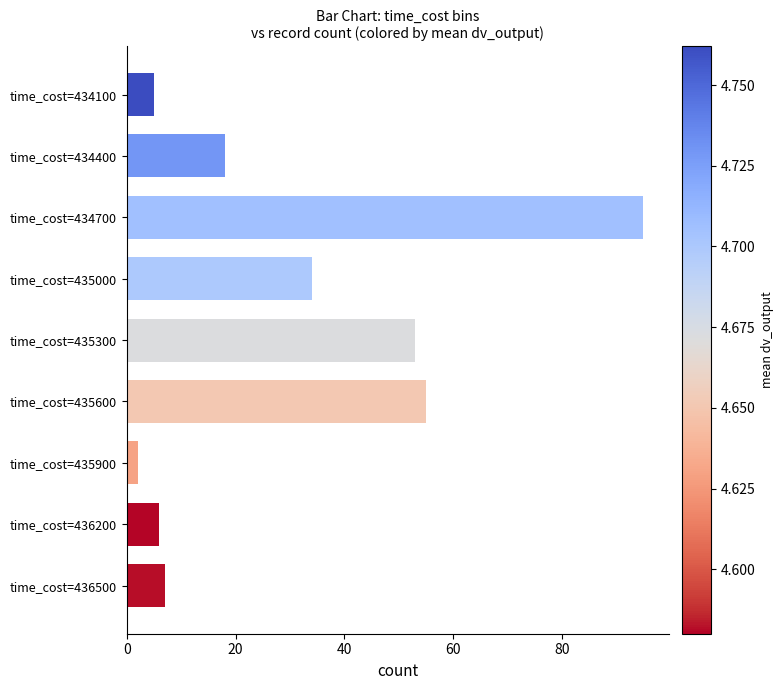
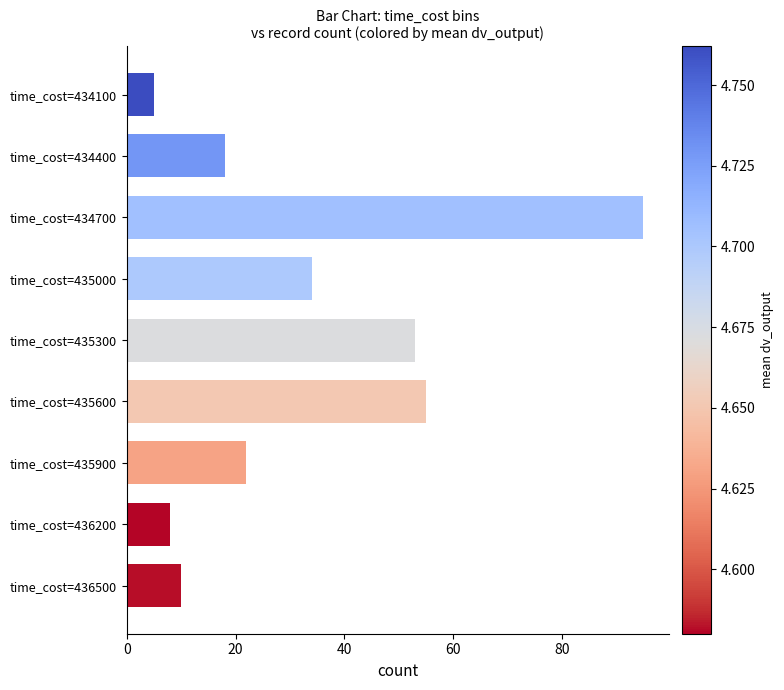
  {
    "time_cost=434100": 5,
    "time_cost=434400": 18,
    "time_cost=434700": 95,
    "time_cost=435000": 34,
    "time_cost=435300": 53,
    "time_cost=435600": 55,
-   "time_cost=435900": 2,
-   "time_cost=436200": 6,
-   "time_cost=436500": 7
+   "time_cost=435900": 22,
+   "time_cost=436200": 8,
+   "time_cost=436500": 10
  }
